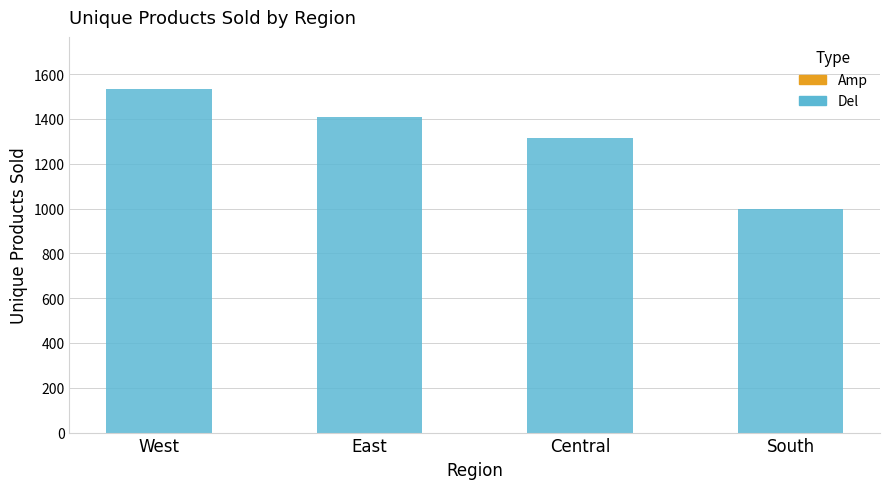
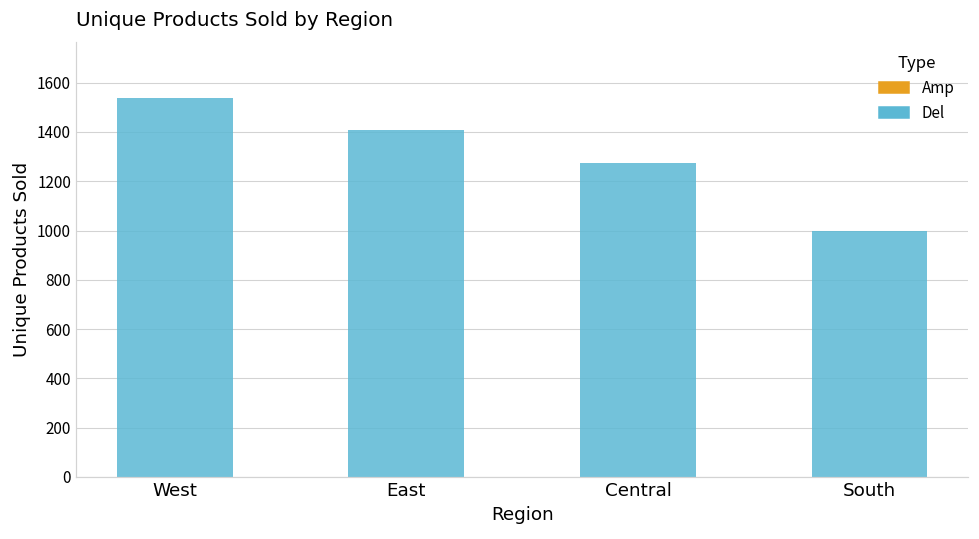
  {
    "West": 1540,
    "East": 1410,
-   "Central": 1320,
+   "Central": 1270,
    "South": 1000
  }
